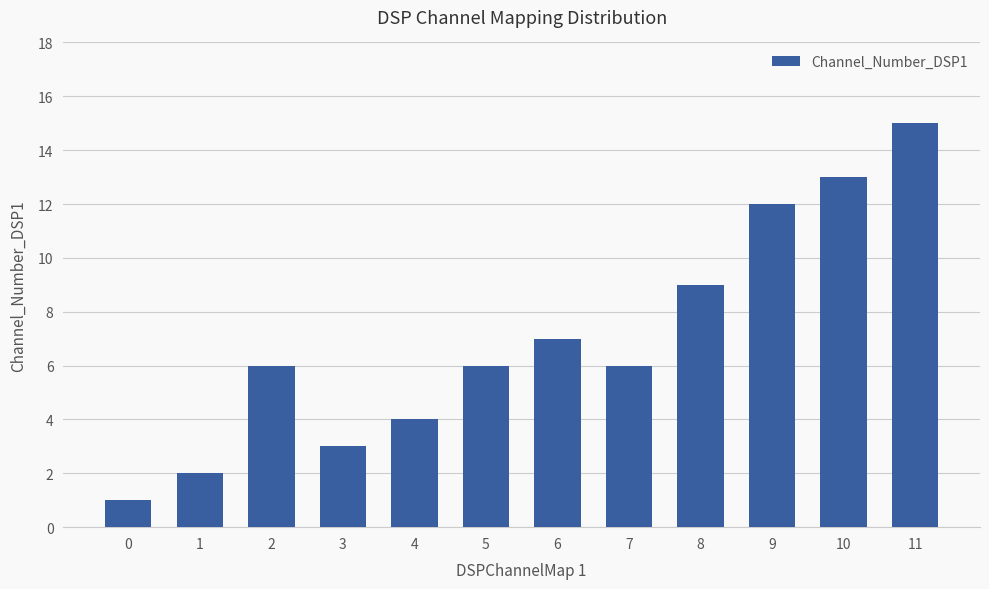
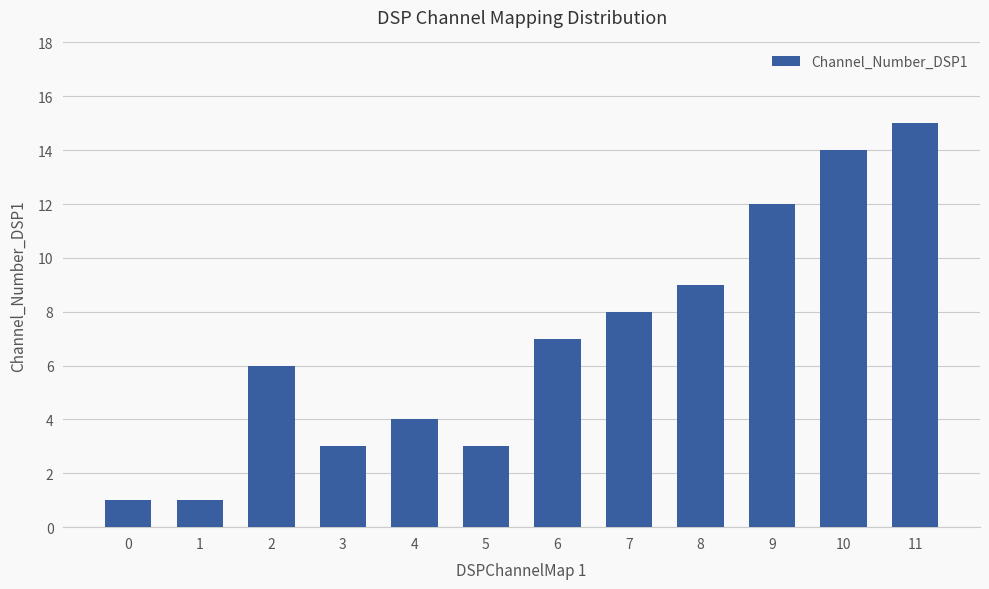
  {
    "0": 1,
-   "1": 2,
+   "1": 1,
    "2": 6,
    "3": 3,
    "4": 4,
-   "5": 6,
+   "5": 3,
    "6": 7,
-   "7": 6,
+   "7": 8,
    "8": 9,
    "9": 12,
-   "10": 13,
+   "10": 14,
    "11": 15
  }
